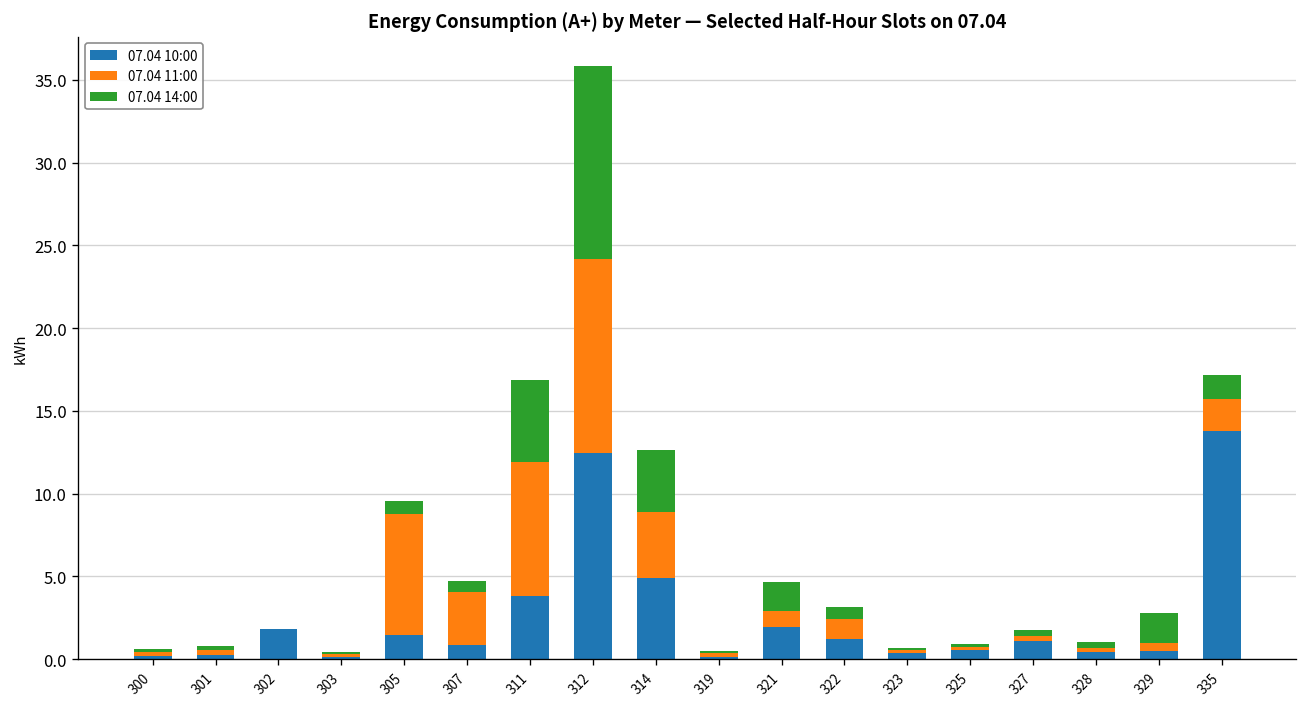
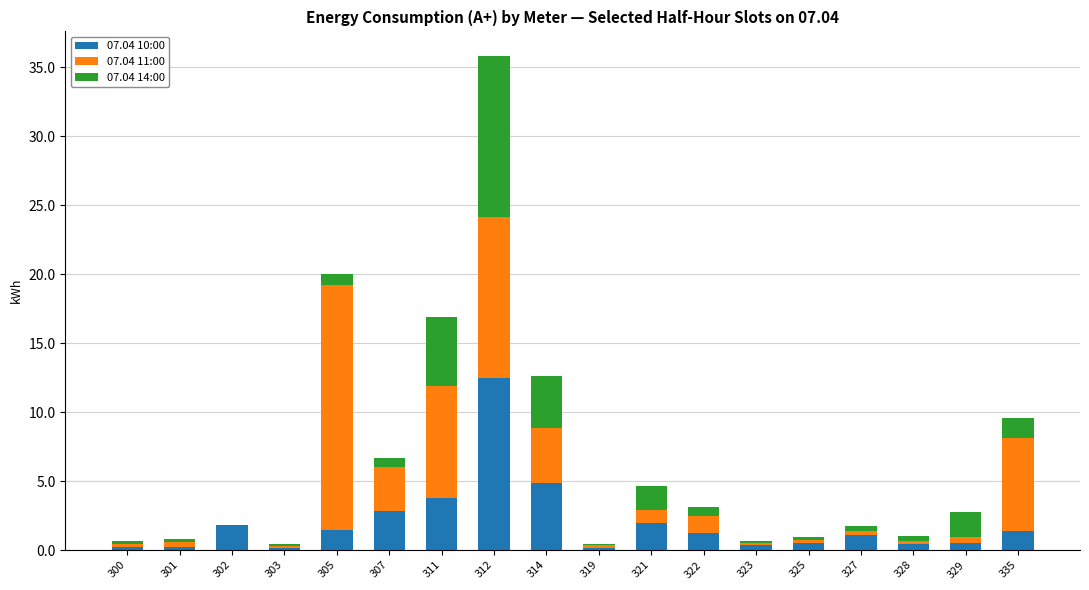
  {
    "07.04 10:00": {
      "300": 0.2,
      "301": 0.3,
      "302": 1.8,
      "305": 1.4,
-     "307": 0.9,
+     "307": 2.8,
      "311": 3.8,
      "312": 12.5,
      "314": 4.9,
      "321": 2.0,
      "322": 1.2,
      "323": 0.4,
      "325": 0.5,
      "327": 1.1,
      "328": 0.4,
      "329": 0.5,
-     "335": 13.8
+     "335": 1.4
    },
    "07.04 11:00": {
      "300": 0.2,
      "301": 0.3,
      "302": 0.0,
-     "305": 7.3,
+     "305": 17.8,
      "307": 3.2,
      "311": 8.1,
      "312": 11.7,
      "314": 4.0,
      "319": 0.2,
      "321": 0.9,
      "322": 1.2,
      "327": 0.3,
      "328": 0.3,
      "329": 0.5,
-     "335": 1.9
+     "335": 6.8
    },
    "07.04 14:00": {
      "300": 0.2,
      "301": 0.2,
      "302": 0.0,
      "305": 0.8,
      "307": 0.7,
      "311": 5.0,
      "312": 11.6,
      "314": 3.8,
      "321": 1.8,
      "322": 0.7,
      "325": 0.2,
      "327": 0.4,
      "328": 0.4,
      "329": 1.8,
      "335": 1.5
    }
  }
